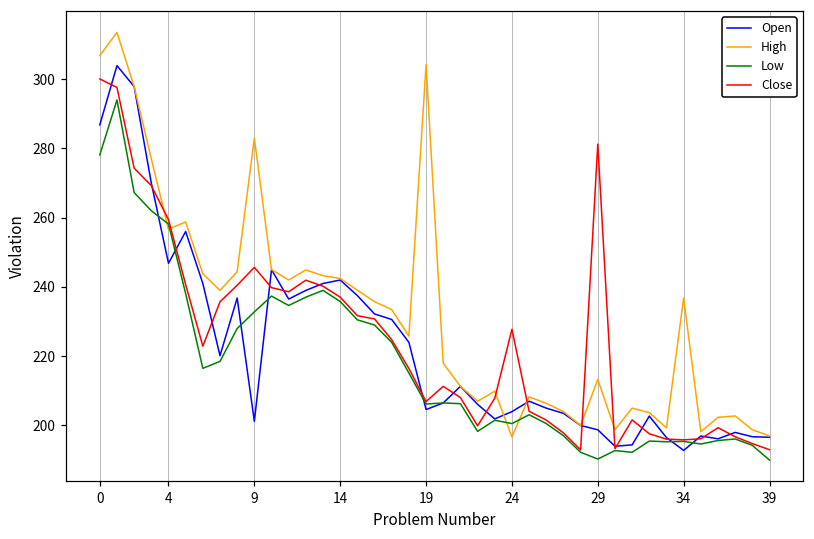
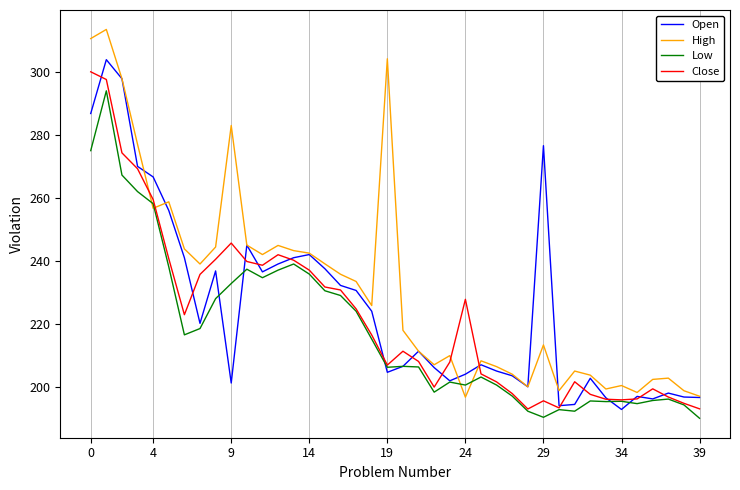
  {
    "Open": {
      "0": 287,
-     "4": 247,
+     "4": 267,
      "9": 201,
      "19": 205,
      "24": 204,
-     "29": 199,
+     "29": 277,
      "34": 193
    },
    "High": {
-     "0": 307,
+     "0": 311,
      "4": 257,
      "9": 283,
      "19": 304,
      "24": 197,
      "29": 213,
-     "34": 237
+     "34": 200
    },
    "Low": {
-     "0": 278,
+     "0": 275,
      "4": 258,
      "9": 233,
      "14": 236,
      "24": 201,
      "29": 190,
      "39": 190
    },
    "Close": {
      "0": 300,
      "4": 259,
      "9": 246,
      "14": 237,
      "24": 228,
-     "29": 281,
+     "29": 196,
      "39": 193
    }
  }
